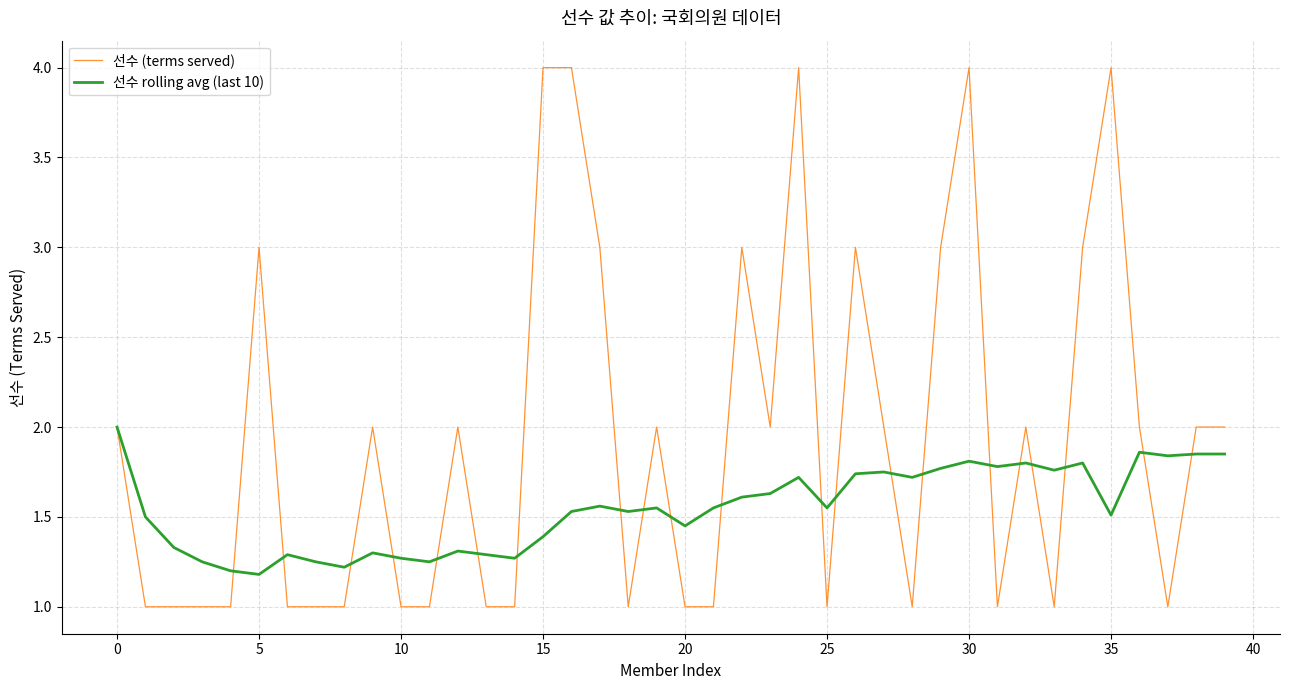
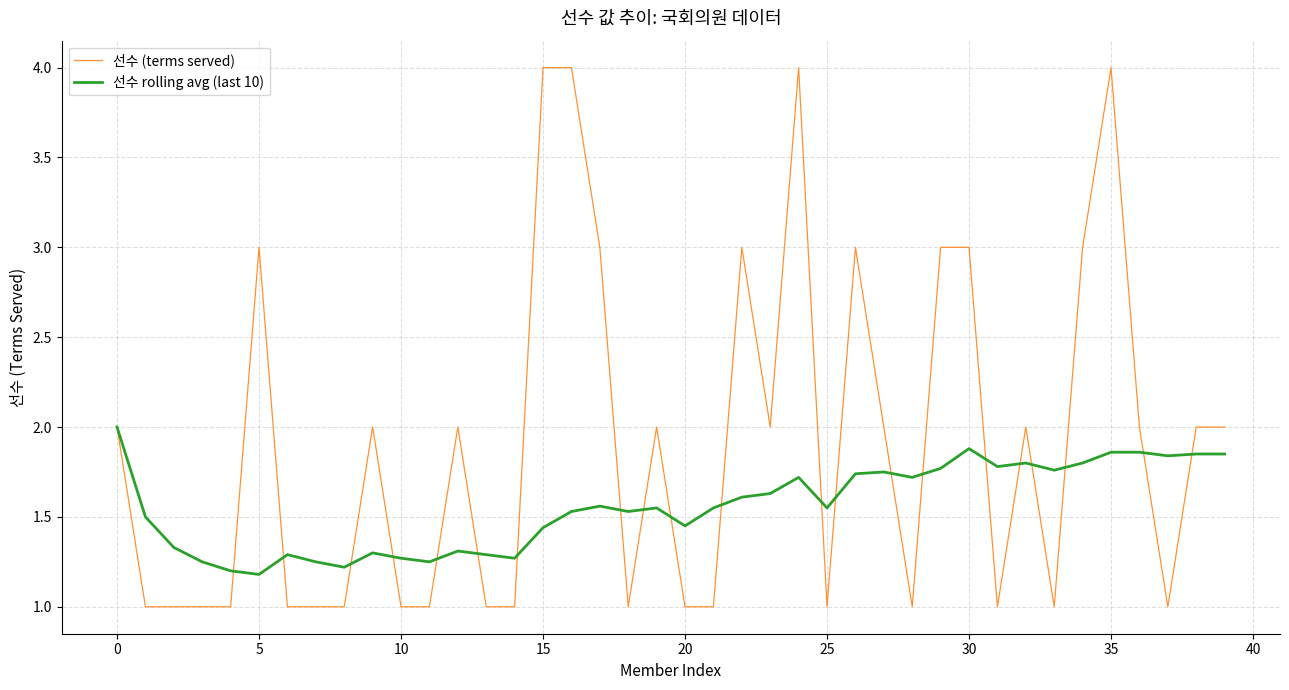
  {
    "선수 (terms served)": {
      "5": 3,
      "10": 1,
      "15": 4,
      "20": 1,
      "25": 1,
-     "30": 4,
+     "30": 3,
      "35": 4
    },
    "선수 rolling avg (last 10)": {
      "5": 1.18,
      "10": 1.27,
-     "15": 1.39,
+     "15": 1.44,
      "20": 1.45,
      "25": 1.55,
-     "30": 1.81,
-     "35": 1.51
+     "30": 1.88,
+     "35": 1.86
    }
  }
